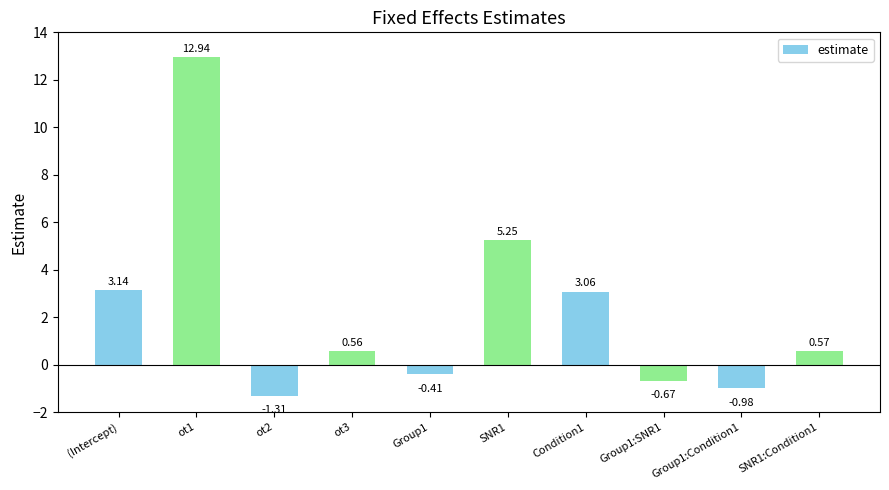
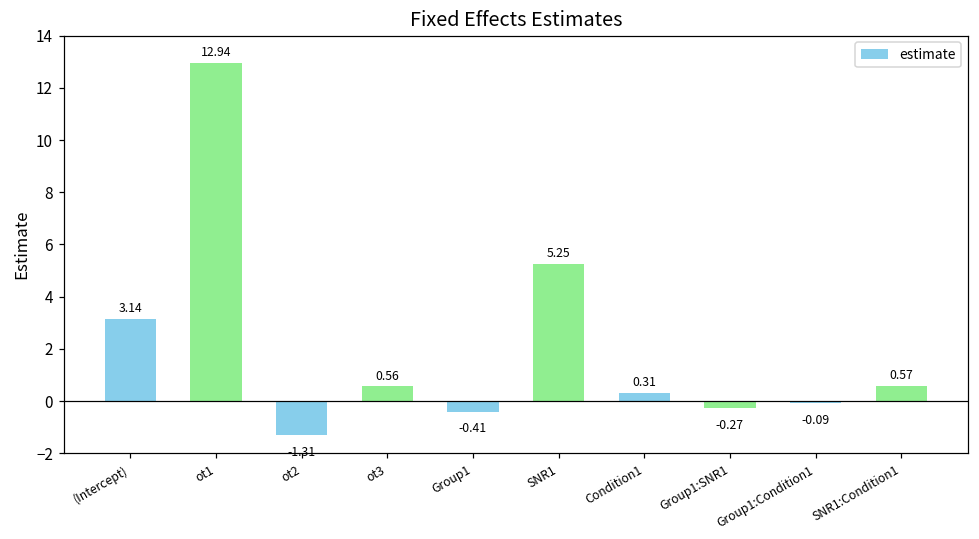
  {
    "(Intercept)": 3.14,
    "ot1": 12.94,
    "ot2": -1.31,
    "ot3": 0.56,
    "Group1": -0.41,
    "SNR1": 5.25,
-   "Condition1": 3.06,
-   "Group1:SNR1": -0.67,
-   "Group1:Condition1": -0.98,
+   "Condition1": 0.31,
+   "Group1:SNR1": -0.27,
+   "Group1:Condition1": -0.09,
    "SNR1:Condition1": 0.57
  }
